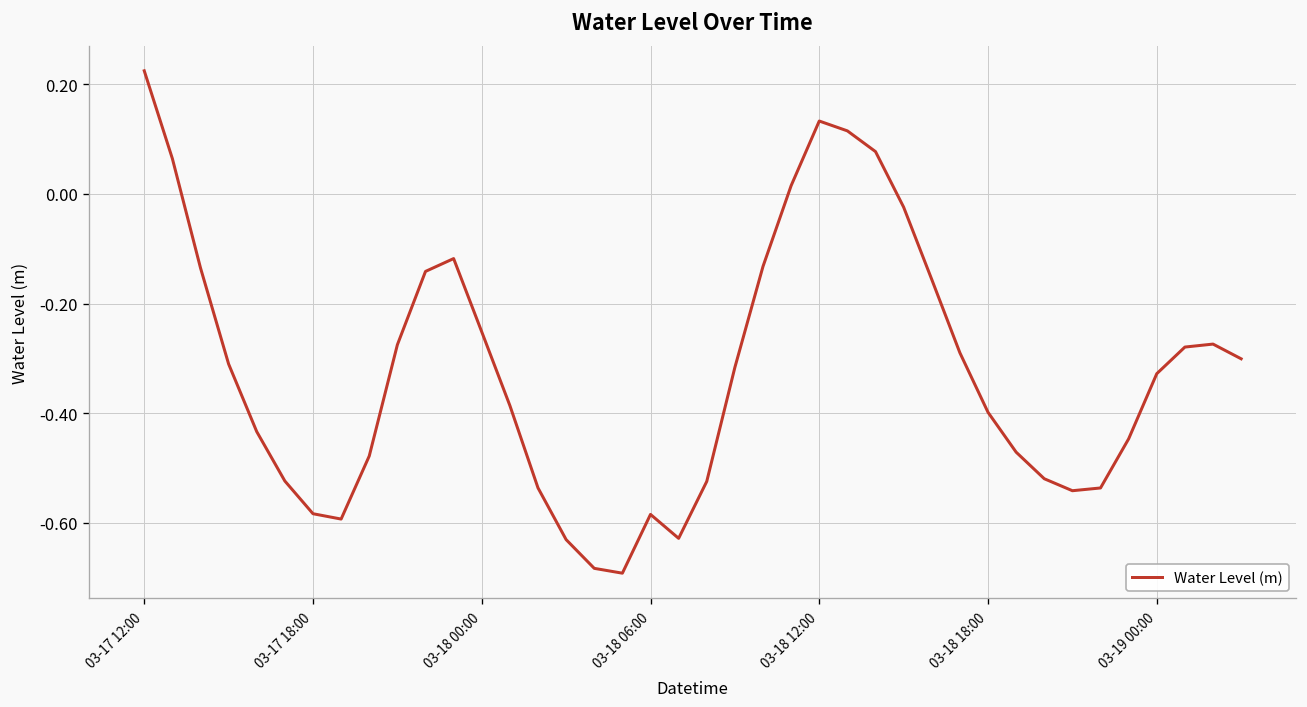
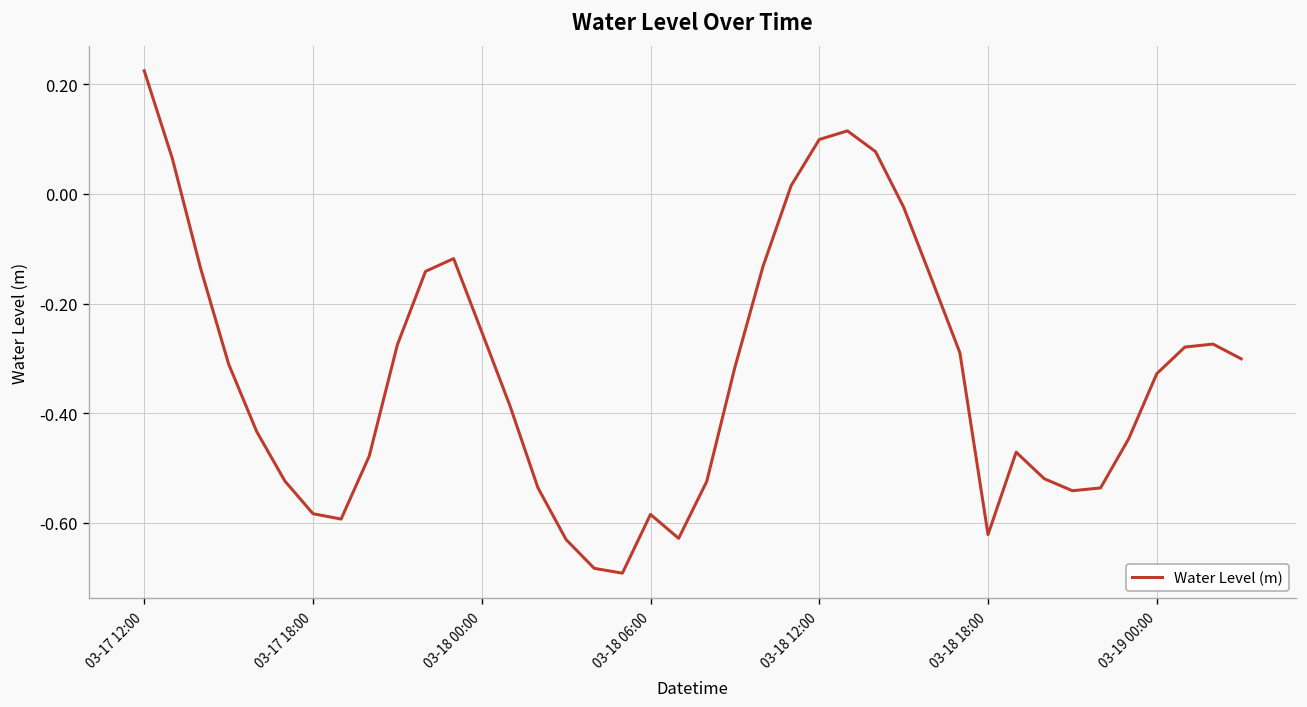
  {
    "03-17 12:00": 0.22,
    "03-17 18:00": -0.58,
    "03-18 00:00": -0.25,
    "03-18 06:00": -0.58,
-   "03-18 12:00": 0.13,
-   "03-18 18:00": -0.40,
+   "03-18 12:00": 0.10,
+   "03-18 18:00": -0.62,
    "03-19 00:00": -0.33
  }
